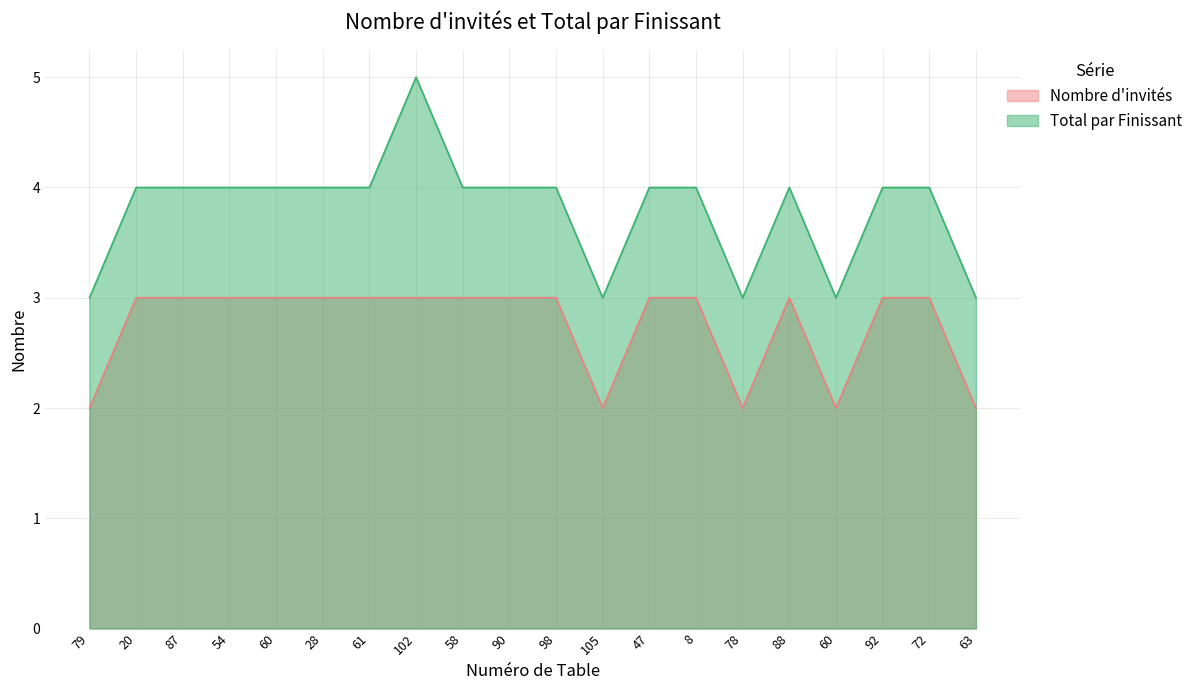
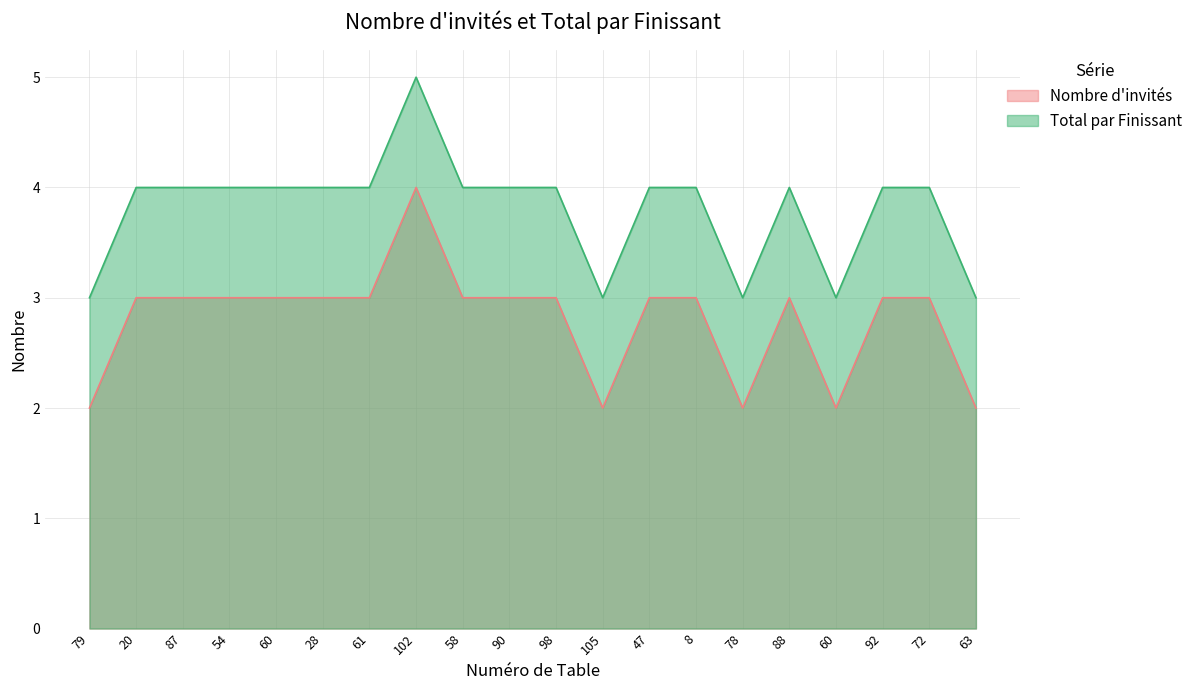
  {
    "Nombre d'invités": {
      "79": 2,
      "20": 3,
      "87": 3,
      "54": 3,
      "28": 3,
      "61": 3,
-     "102": 3,
+     "102": 4,
      "58": 3,
      "90": 3,
      "98": 3,
      "105": 2,
      "47": 3,
      "8": 3,
      "78": 2,
      "88": 3,
      "92": 3,
      "72": 3,
      "63": 2
    },
    "Total par Finissant": {
      "79": 3,
      "20": 4,
      "87": 4,
      "54": 4,
      "28": 4,
      "61": 4,
      "102": 5,
      "58": 4,
      "90": 4,
      "98": 4,
      "105": 3,
      "47": 4,
      "8": 4,
      "78": 3,
      "88": 4,
      "92": 4,
      "72": 4,
      "63": 3
    }
  }
